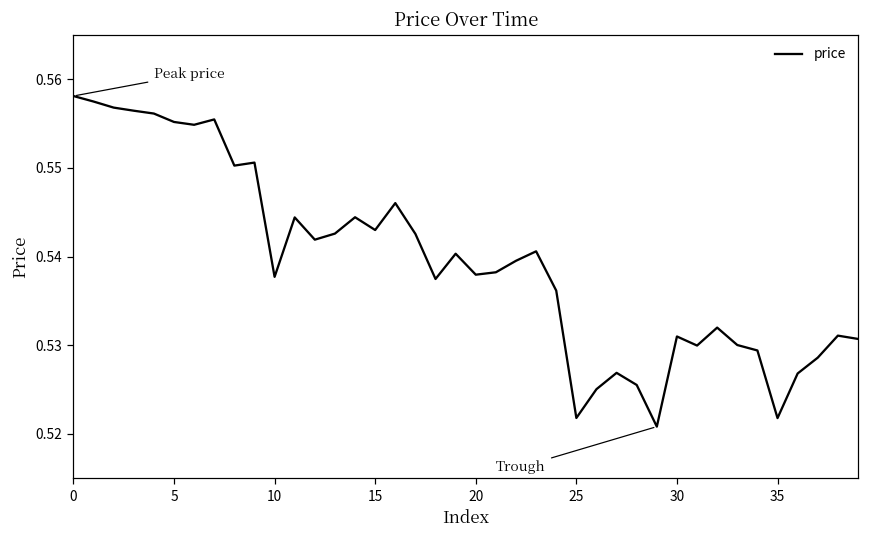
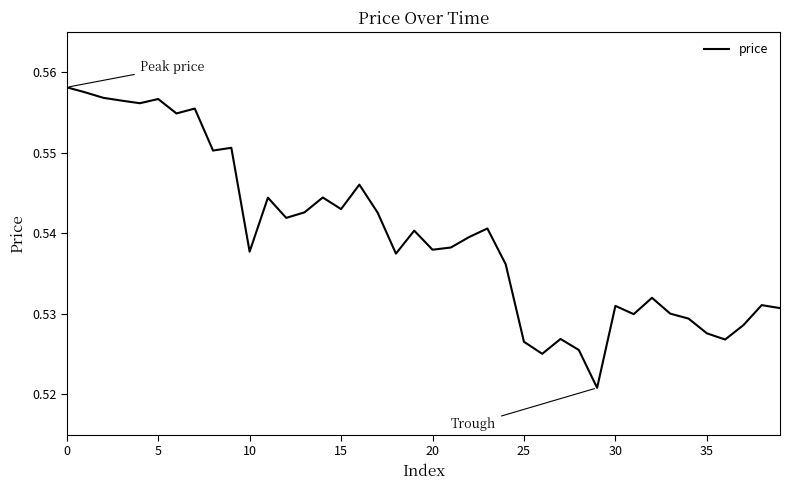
  {
    "0": 0.558,
-   "5": 0.555,
+   "5": 0.557,
    "10": 0.538,
    "15": 0.543,
    "20": 0.538,
-   "25": 0.522,
+   "25": 0.527,
    "30": 0.531,
-   "35": 0.522
+   "35": 0.528
  }
